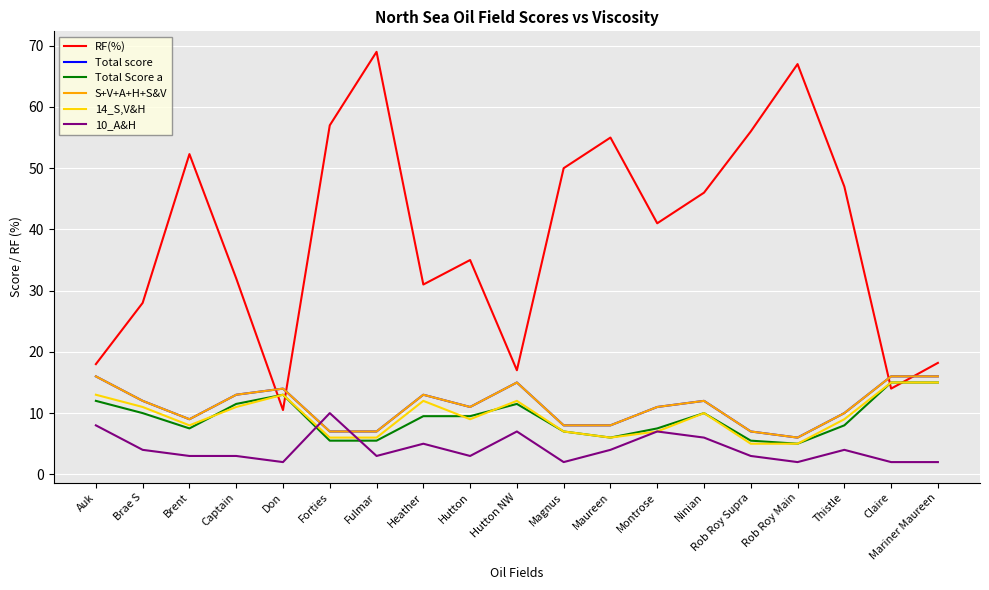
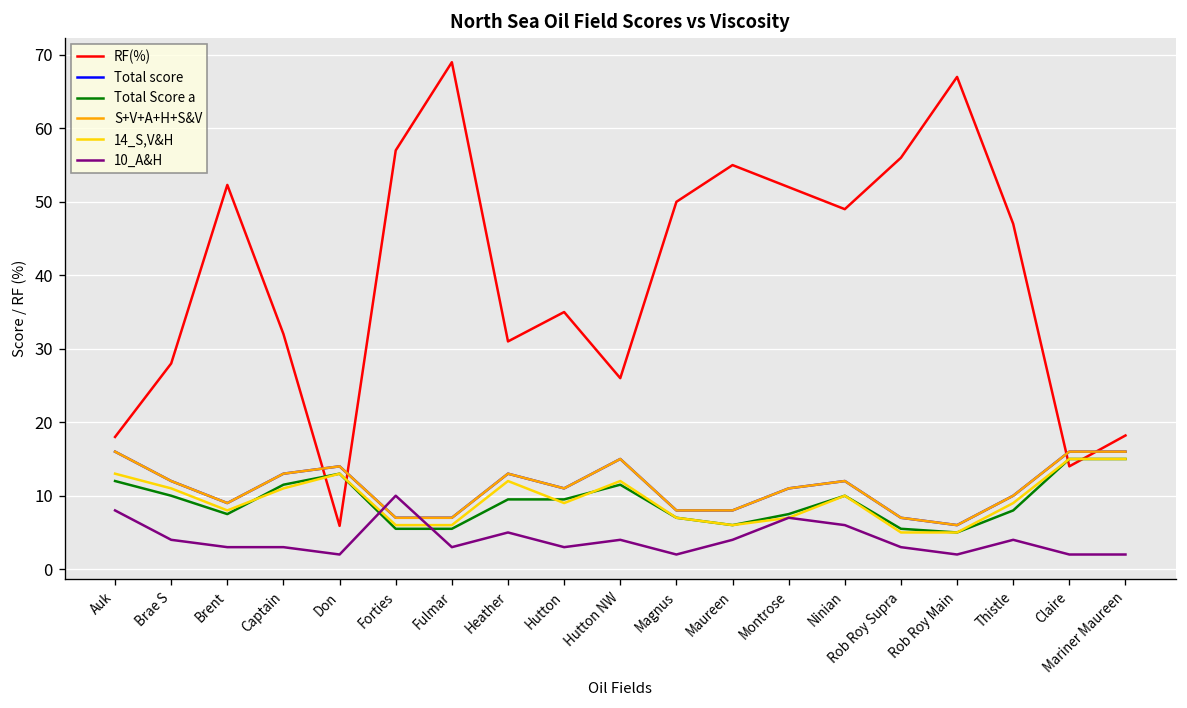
  {
    "RF(%)": {
      "Auk": 18,
      "Brae S": 28,
      "Brent": 52,
      "Captain": 32,
-     "Don": 11,
+     "Don": 6,
      "Forties": 57,
      "Fulmar": 69,
      "Heather": 31,
      "Hutton": 35,
-     "Hutton NW": 17,
+     "Hutton NW": 26,
      "Magnus": 50,
      "Maureen": 55,
-     "Montrose": 41,
-     "Ninian": 46,
+     "Montrose": 52,
+     "Ninian": 49,
      "Rob Roy Supra": 56,
      "Rob Roy Main": 67,
      "Thistle": 47,
      "Claire": 14,
      "Mariner Maureen": 18
    },
    "Total Score a": {
      "Auk": 12,
      "Brae S": 10,
      "Brent": 8,
      "Captain": 12,
      "Forties": 6,
      "Fulmar": 6,
      "Heather": 10,
      "Hutton": 10,
      "Hutton NW": 12,
      "Montrose": 8,
      "Rob Roy Supra": 6,
      "Thistle": 8
    },
    "10_A&H": {
      "Auk": 8,
      "Brae S": 4,
      "Brent": 3,
      "Captain": 3,
      "Don": 2,
      "Forties": 10,
      "Fulmar": 3,
      "Heather": 5,
      "Hutton": 3,
-     "Hutton NW": 7,
+     "Hutton NW": 4,
      "Magnus": 2,
      "Maureen": 4,
      "Ninian": 6,
      "Rob Roy Supra": 3,
      "Rob Roy Main": 2,
      "Thistle": 4,
      "Claire": 2,
      "Mariner Maureen": 2
    }
  }
